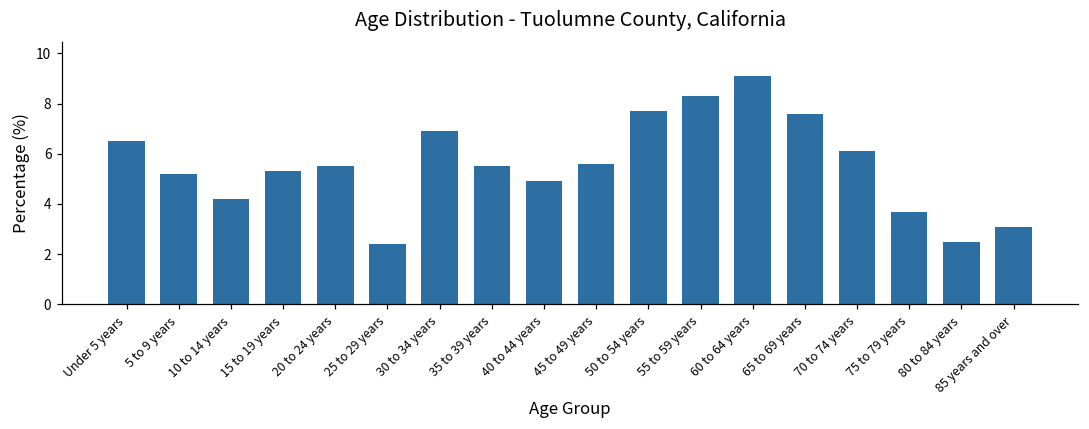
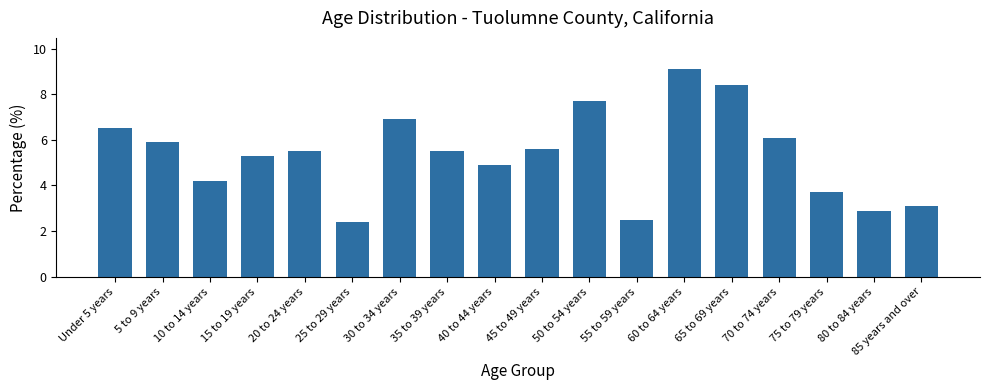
  {
    "Under 5 years": 6.5,
-   "5 to 9 years": 5.2,
+   "5 to 9 years": 5.9,
    "10 to 14 years": 4.2,
    "15 to 19 years": 5.3,
    "20 to 24 years": 5.5,
    "25 to 29 years": 2.4,
    "30 to 34 years": 6.9,
    "35 to 39 years": 5.5,
    "40 to 44 years": 4.9,
    "45 to 49 years": 5.6,
    "50 to 54 years": 7.7,
-   "55 to 59 years": 8.3,
+   "55 to 59 years": 2.5,
    "60 to 64 years": 9.1,
-   "65 to 69 years": 7.6,
+   "65 to 69 years": 8.4,
    "70 to 74 years": 6.1,
    "75 to 79 years": 3.7,
-   "80 to 84 years": 2.5,
+   "80 to 84 years": 2.9,
    "85 years and over": 3.1
  }
